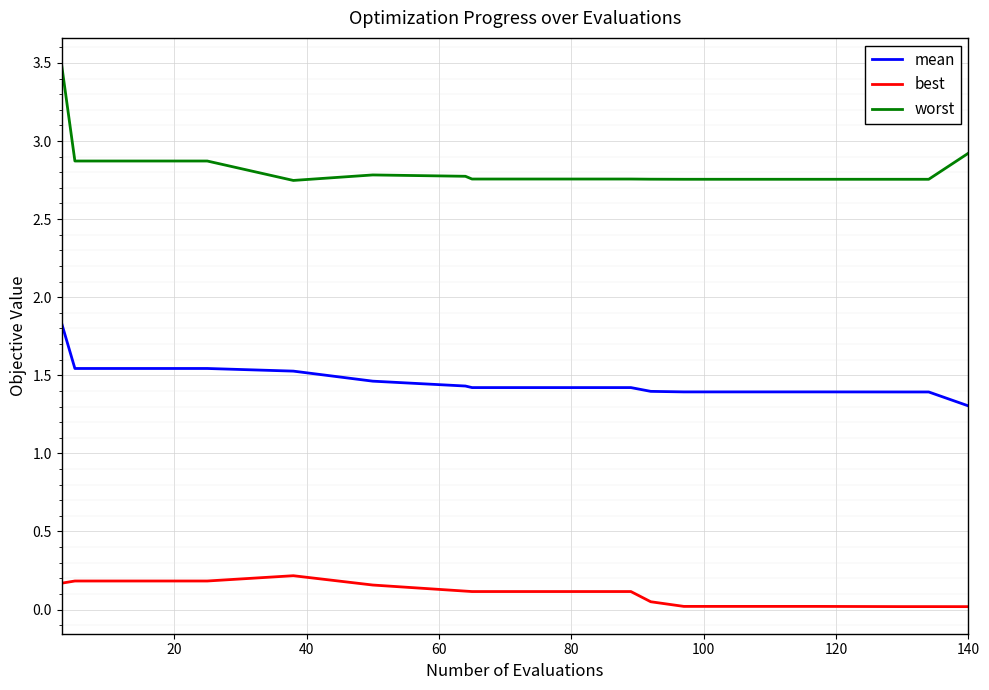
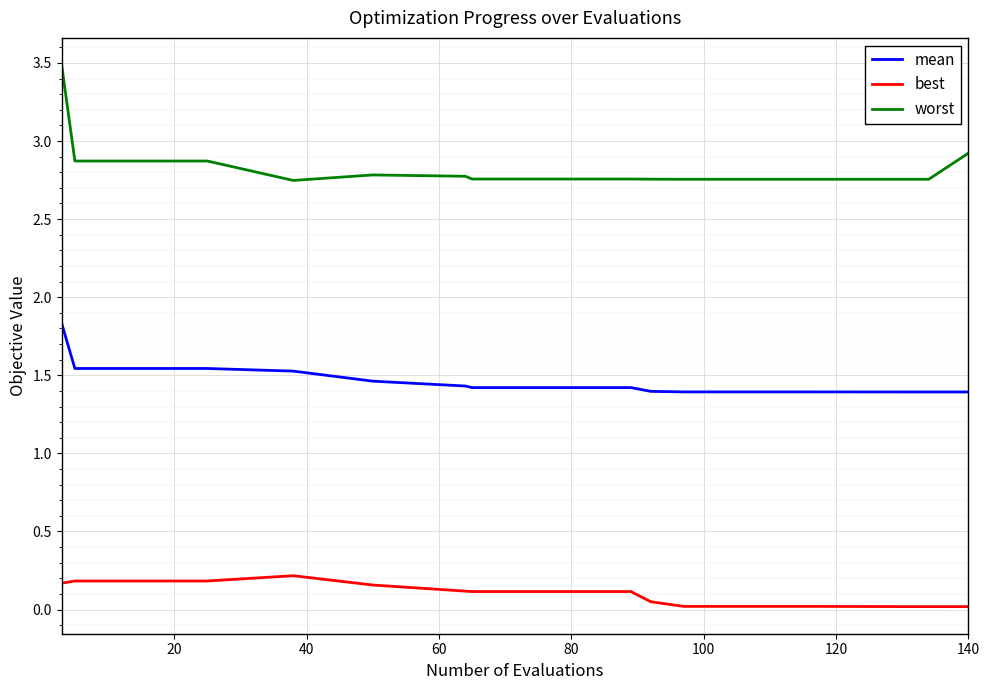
  {
    "mean": {
-     "140": 1.30
+     "140": 1.39
    },
    "best": {
      "140": 0.02
    },
    "worst": {
      "140": 2.92
    }
  }
